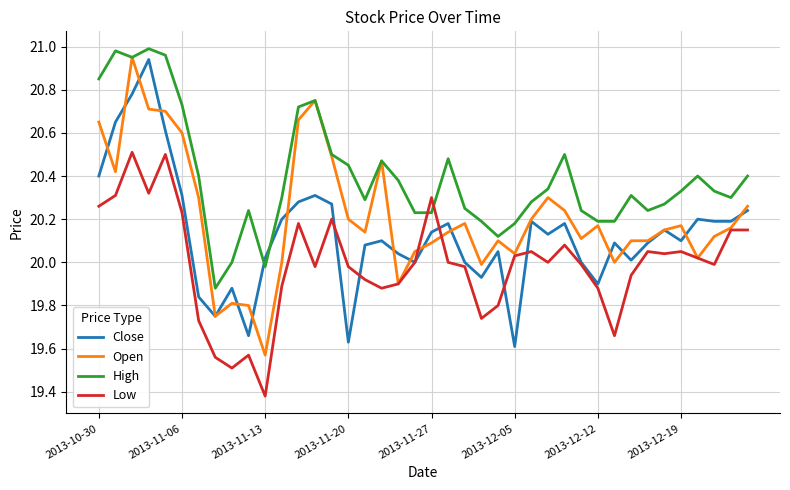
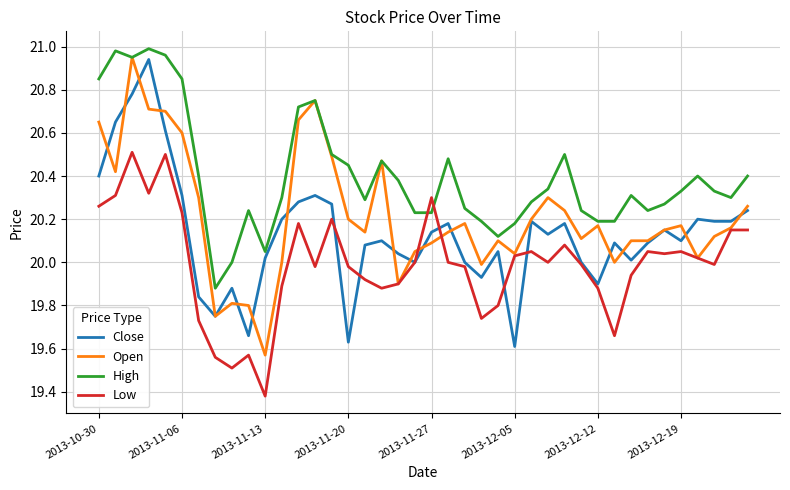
  {
    "Close": {
      "2013-10-30": 20.40,
      "2013-11-06": 20.31,
      "2013-11-13": 20.02,
      "2013-11-20": 19.63,
      "2013-11-27": 20.14,
      "2013-12-05": 19.61,
      "2013-12-12": 19.90,
      "2013-12-19": 20.10
    },
    "Open": {
      "2013-10-30": 20.65,
      "2013-11-06": 20.60,
      "2013-11-13": 19.57,
      "2013-11-20": 20.20,
      "2013-11-27": 20.09,
      "2013-12-12": 20.17,
      "2013-12-19": 20.17
    },
    "High": {
      "2013-10-30": 20.85,
-     "2013-11-06": 20.73,
-     "2013-11-13": 19.98,
+     "2013-11-06": 20.85,
+     "2013-11-13": 20.05,
      "2013-11-20": 20.45,
      "2013-11-27": 20.23,
      "2013-12-05": 20.18,
      "2013-12-12": 20.19,
      "2013-12-19": 20.33
    },
    "Low": {
      "2013-10-30": 20.26,
      "2013-11-06": 20.23,
      "2013-11-13": 19.38,
      "2013-11-20": 19.98,
      "2013-11-27": 20.30,
      "2013-12-12": 19.88,
      "2013-12-19": 20.05
    }
  }
